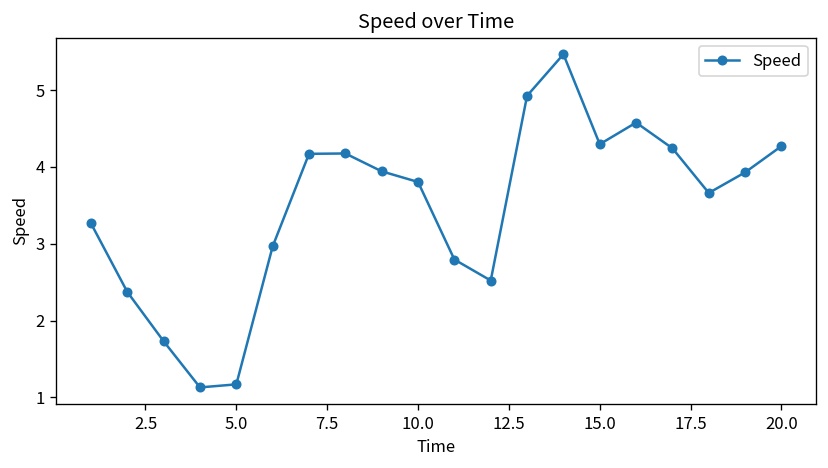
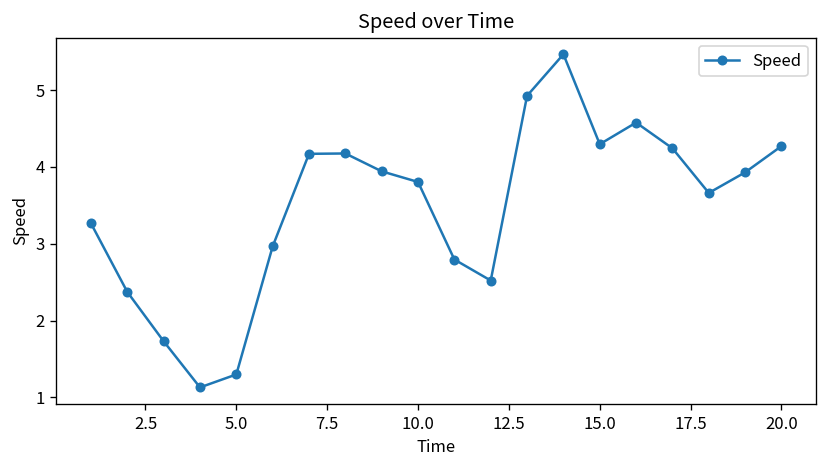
  {
-   "5.0": 1.2,
+   "5.0": 1.3,
    "10.0": 3.8,
    "15.0": 4.3,
    "20.0": 4.3
  }
